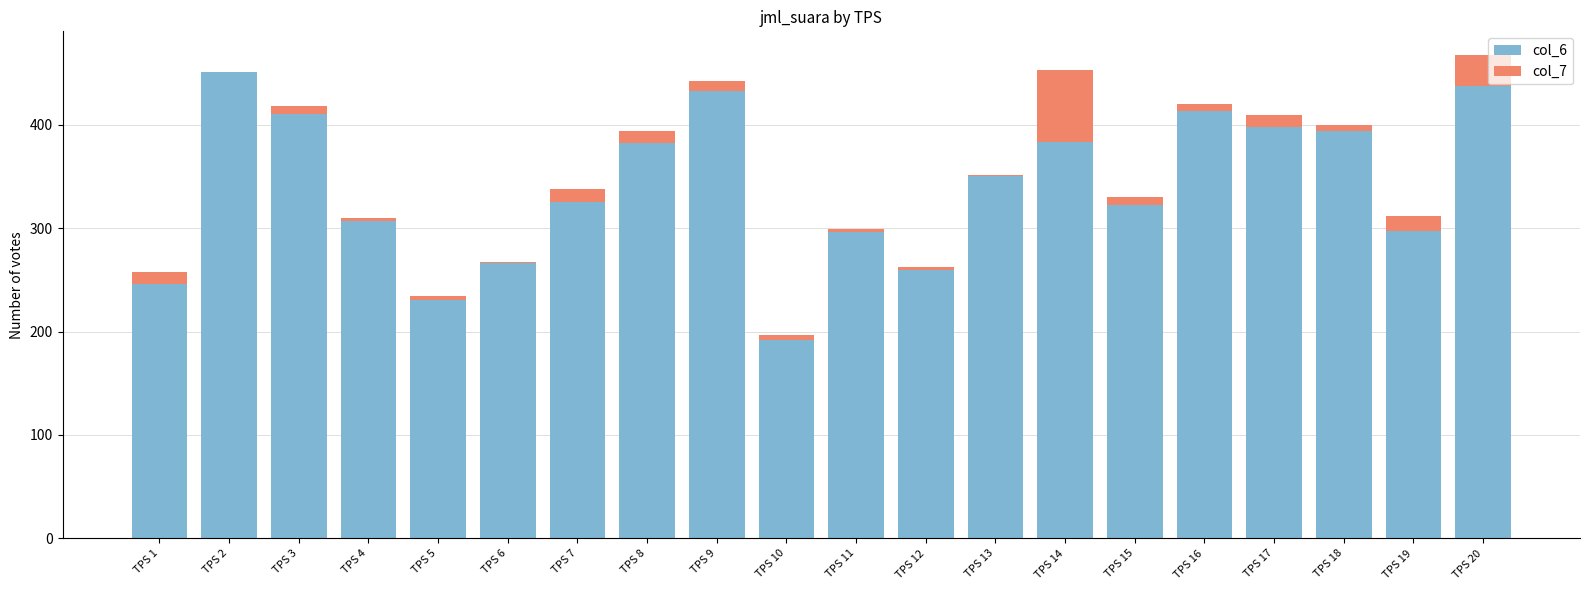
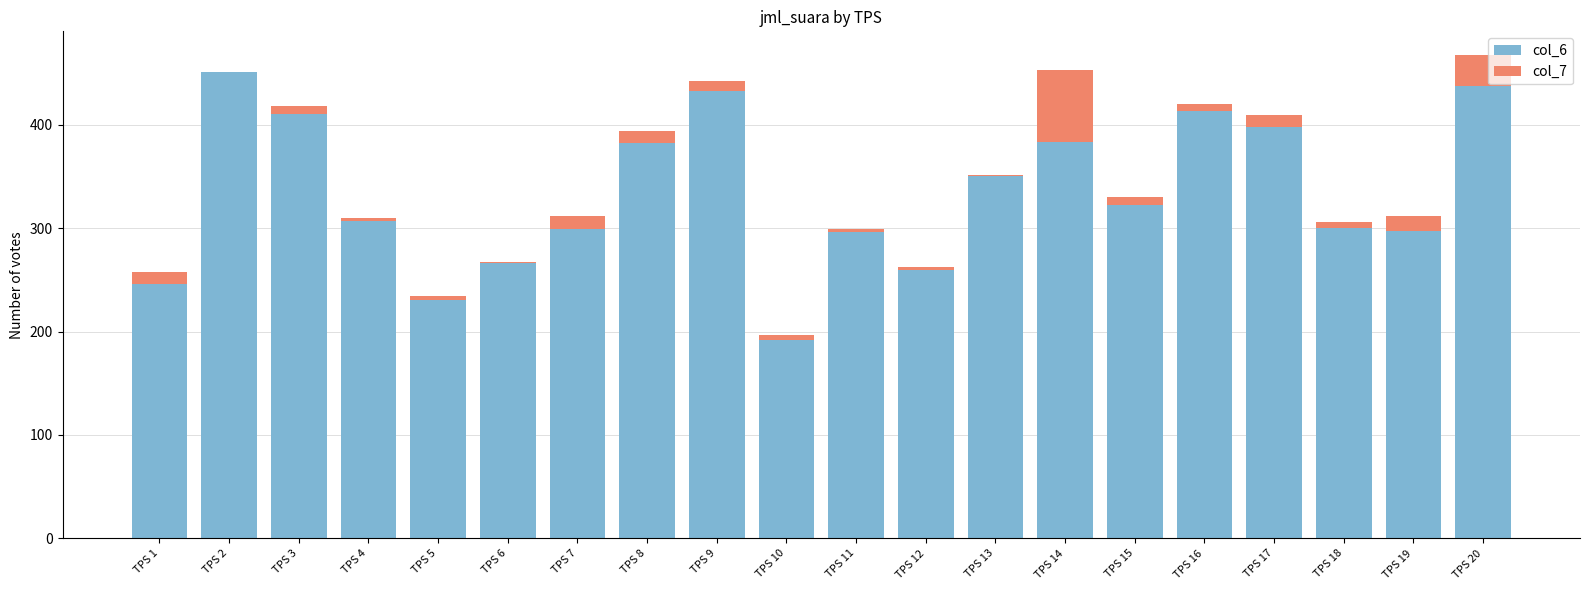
  {
    "col_6": {
      "TPS 1": 246,
      "TPS 2": 451,
      "TPS 3": 410,
      "TPS 4": 307,
      "TPS 5": 231,
      "TPS 6": 266,
-     "TPS 7": 325,
+     "TPS 7": 299,
      "TPS 8": 382,
      "TPS 9": 433,
      "TPS 10": 192,
      "TPS 11": 296,
      "TPS 12": 260,
      "TPS 13": 350,
      "TPS 14": 383,
      "TPS 15": 322,
      "TPS 16": 413,
      "TPS 17": 398,
-     "TPS 18": 394,
+     "TPS 18": 300,
      "TPS 19": 297,
      "TPS 20": 437
    },
    "col_7": {
      "TPS 1": 12,
      "TPS 2": 0,
      "TPS 3": 8,
      "TPS 4": 3,
      "TPS 5": 3,
      "TPS 7": 13,
      "TPS 8": 12,
      "TPS 9": 9,
      "TPS 10": 5,
      "TPS 11": 3,
      "TPS 14": 70,
      "TPS 15": 8,
      "TPS 16": 7,
      "TPS 17": 11,
      "TPS 18": 6,
      "TPS 19": 15,
      "TPS 20": 30
    }
  }
